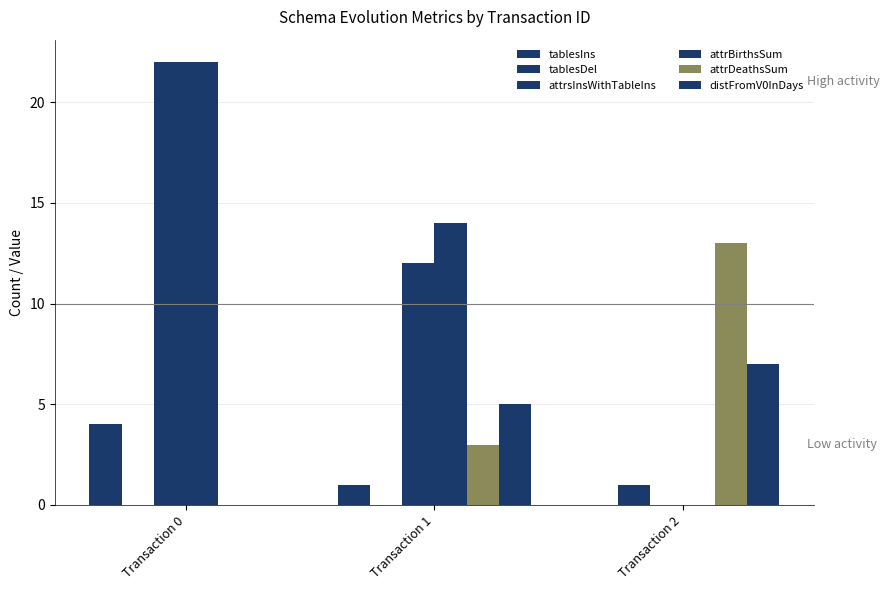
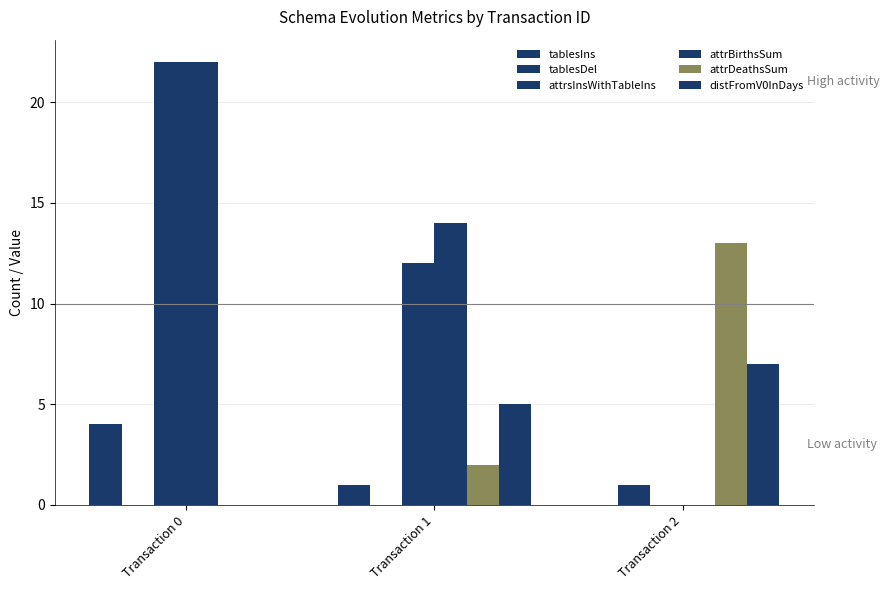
  {
    "attrDeathsSum": {
      "Transaction 0": 0,
-     "Transaction 1": 3,
+     "Transaction 1": 2,
      "Transaction 2": 13
    }
  }
